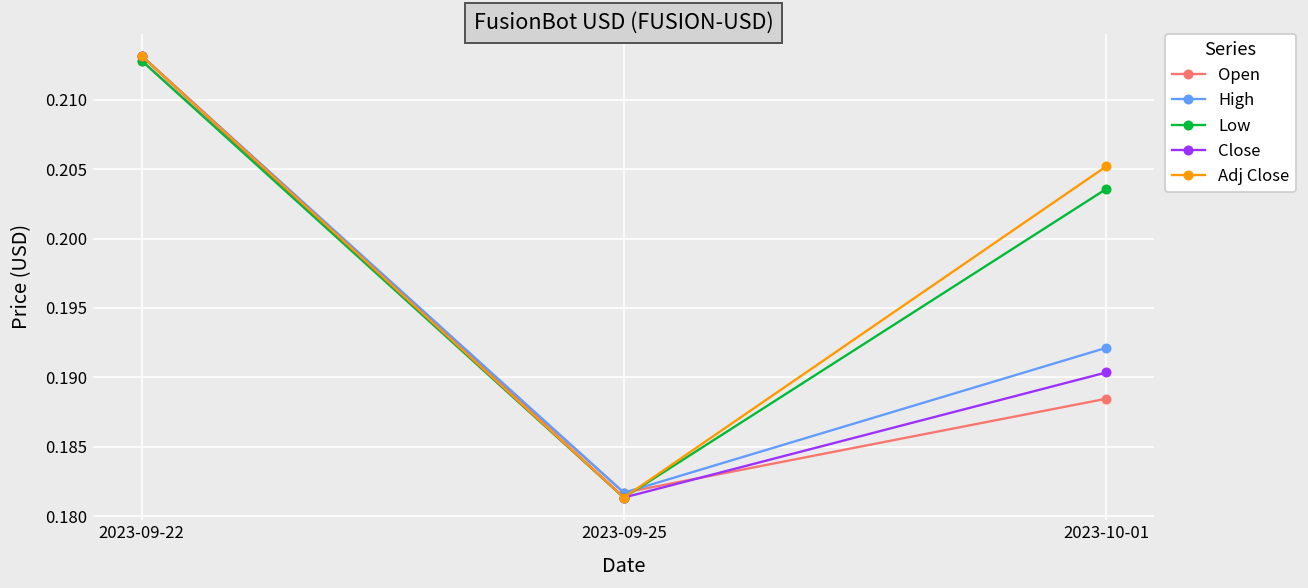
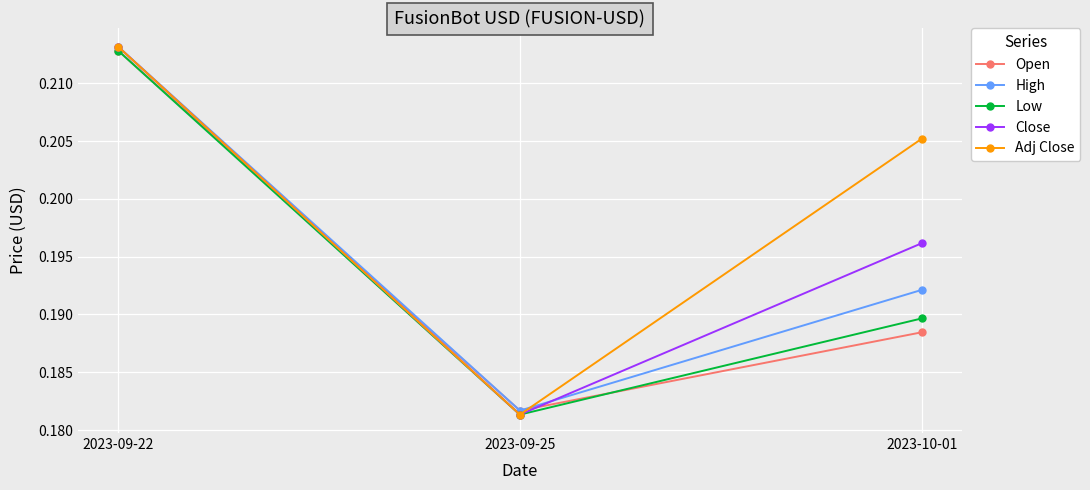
  {
    "Open": {
      "2023-10-01": 0.1885
    },
    "High": {
      "2023-10-01": 0.1921
    },
    "Low": {
-     "2023-10-01": 0.2036
+     "2023-10-01": 0.1897
    },
    "Close": {
-     "2023-10-01": 0.1903
+     "2023-10-01": 0.1962
    },
    "Adj Close": {
      "2023-10-01": 0.2052
    }
  }
